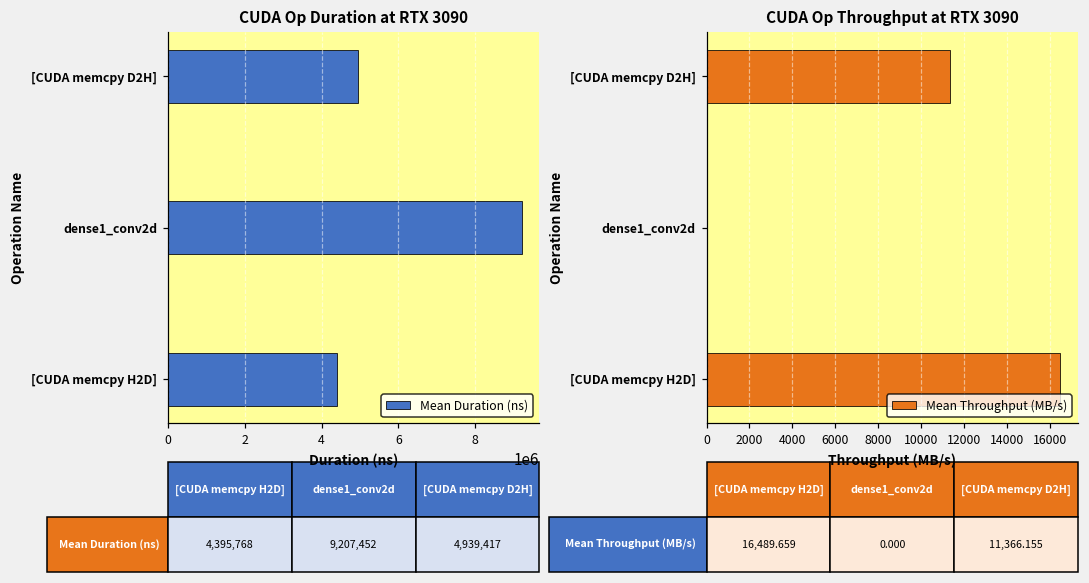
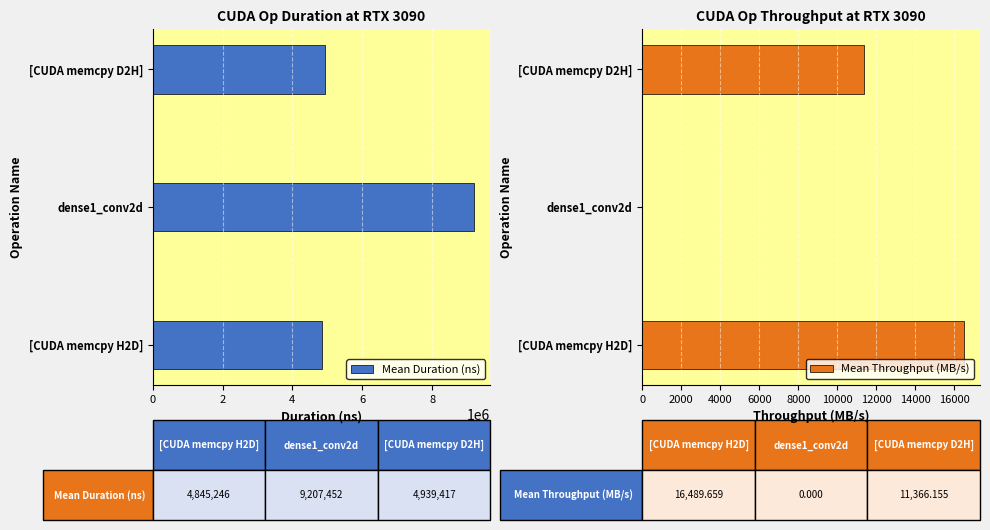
  {
    "CUDA Op Duration at RTX 3090": {
-     "[CUDA memcpy H2D]": "4,395,768"
+     "[CUDA memcpy H2D]": "4,845,246"
    },
    "CUDA Op Throughput at RTX 3090": {
      "[CUDA memcpy D2H]": "11400",
      "dense1_conv2d": "0",
      "[CUDA memcpy H2D]": "16500"
    }
  }
